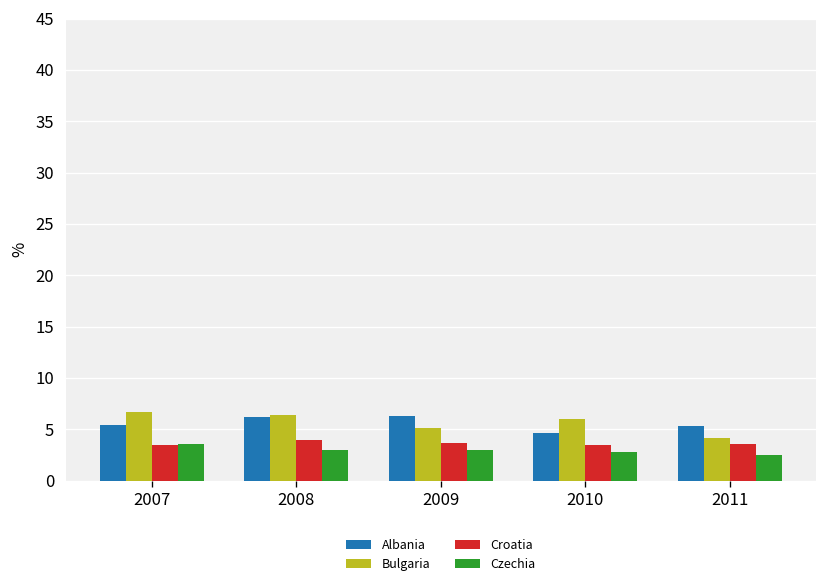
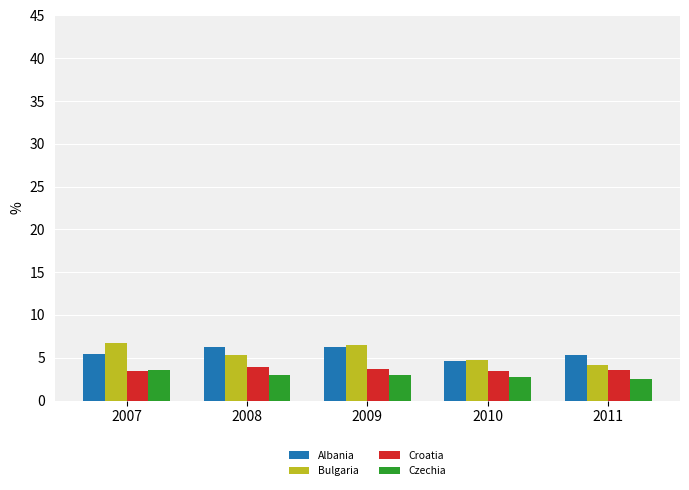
  {
    "Albania": {
      "2007": 5,
      "2008": 6,
      "2009": 6,
      "2010": 5,
      "2011": 5
    },
    "Bulgaria": {
      "2007": 7,
-     "2008": 6,
-     "2009": 5,
-     "2010": 6,
+     "2008": 5,
+     "2009": 6,
+     "2010": 5,
      "2011": 4
    },
    "Croatia": {
      "2007": 4,
      "2008": 4,
      "2009": 4,
      "2010": 3,
      "2011": 4
    },
    "Czechia": {
      "2007": 4,
      "2008": 3,
      "2009": 3,
      "2010": 3,
      "2011": 2
    }
  }
